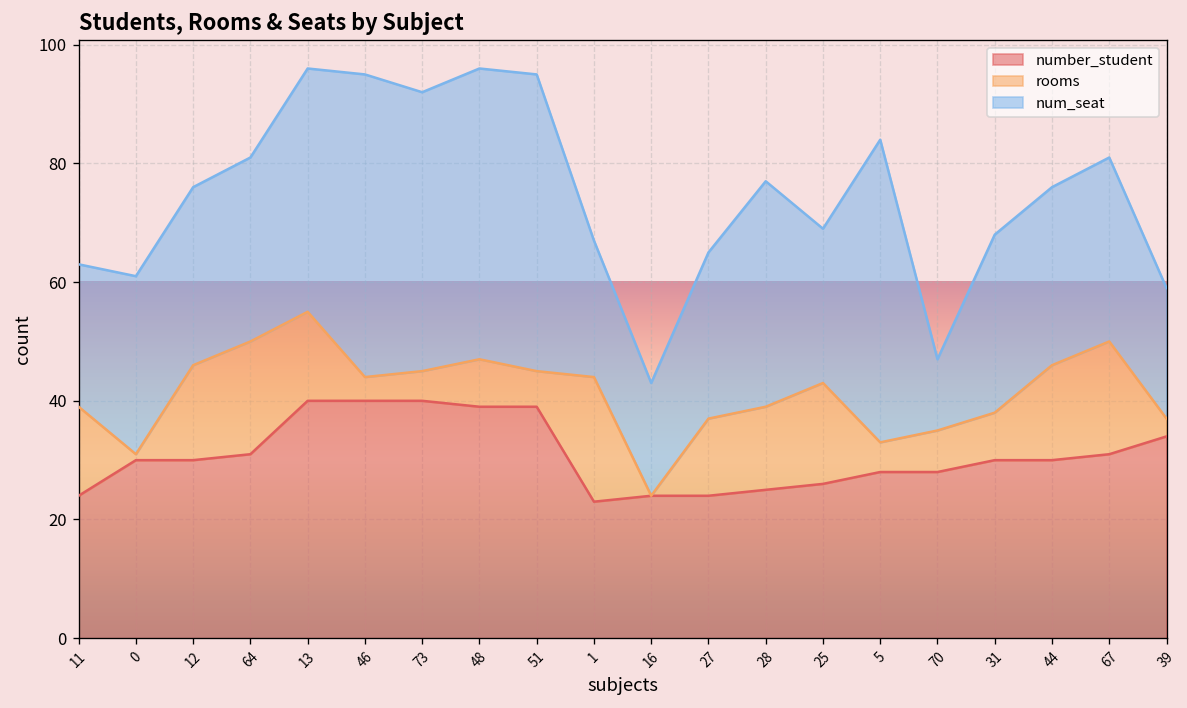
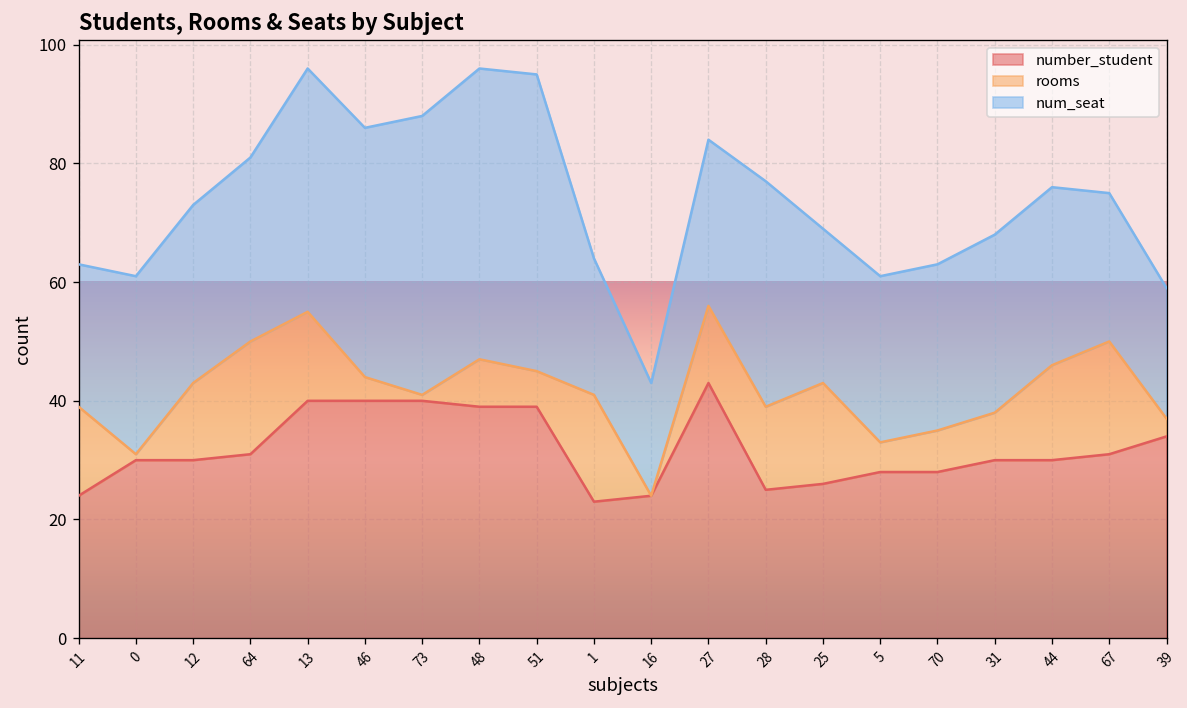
  {
    "number_student": {
      "11": 24,
      "0": 30,
      "12": 30,
      "64": 31,
      "13": 40,
      "46": 40,
      "73": 40,
      "48": 39,
      "51": 39,
      "1": 23,
-     "27": 24,
+     "27": 43,
      "28": 25,
      "25": 26,
      "5": 28,
      "70": 28,
      "31": 30,
      "44": 30,
      "67": 31,
      "39": 34
    },
    "rooms": {
      "11": 15,
      "0": 1,
-     "12": 16,
+     "12": 13,
      "64": 19,
      "13": 15,
      "46": 4,
-     "73": 5,
+     "73": 1,
      "48": 8,
      "51": 6,
-     "1": 21,
+     "1": 18,
      "27": 13,
      "28": 14,
      "25": 17,
      "5": 5,
      "70": 7,
      "31": 8,
      "44": 16,
      "67": 19,
      "39": 3
    },
    "num_seat": {
      "11": 24,
      "0": 30,
      "12": 30,
      "64": 31,
      "13": 41,
-     "46": 51,
+     "46": 42,
      "73": 47,
      "48": 49,
      "51": 50,
      "1": 23,
      "16": 19,
      "27": 28,
      "28": 38,
      "25": 26,
-     "5": 51,
-     "70": 12,
+     "5": 28,
+     "70": 28,
      "31": 30,
      "44": 30,
-     "67": 31,
+     "67": 25,
      "39": 22
    }
  }
